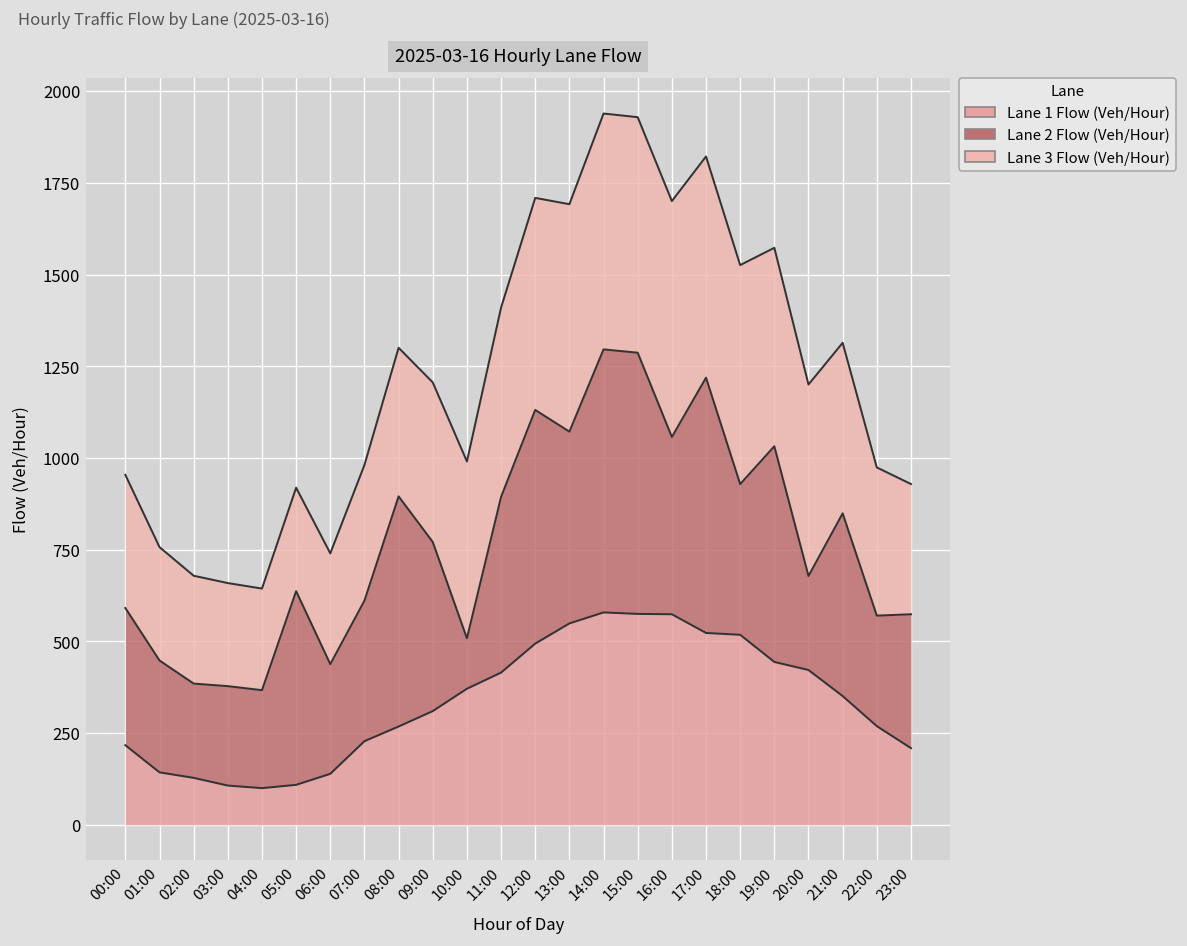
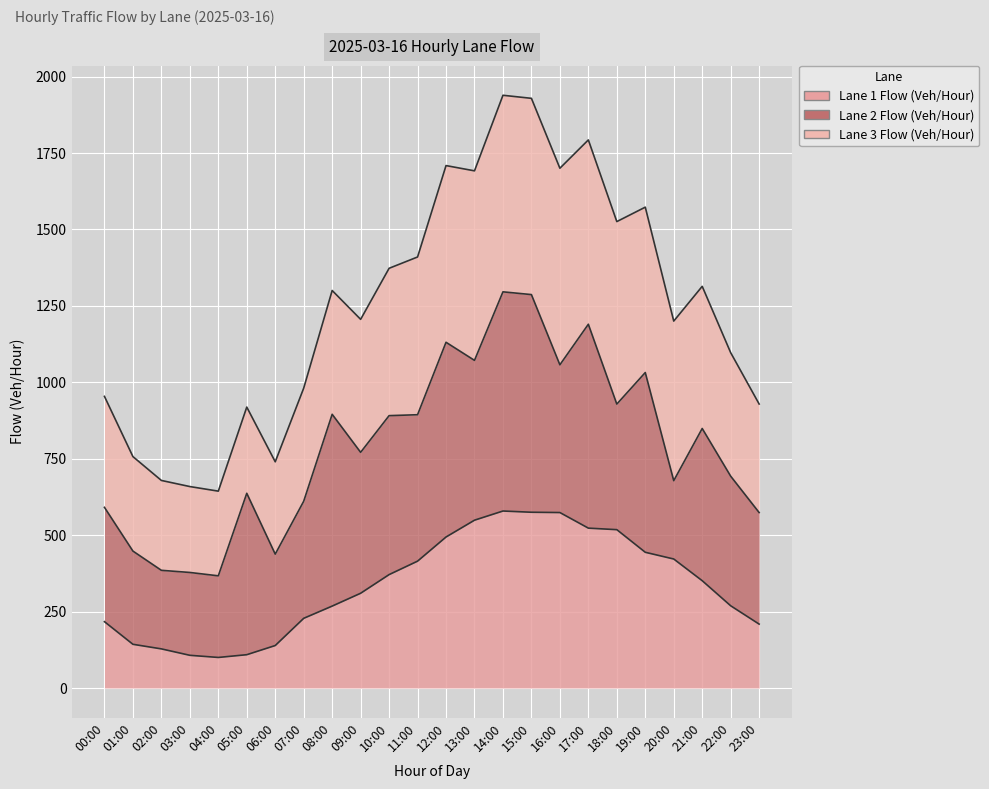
  {
    "Lane 2 Flow (Veh/Hour)": {
      "00:00": 370,
      "01:00": 310,
      "02:00": 260,
      "03:00": 270,
      "04:00": 270,
      "05:00": 530,
      "06:00": 300,
      "07:00": 380,
      "08:00": 630,
      "09:00": 460,
-     "10:00": 140,
+     "10:00": 520,
      "11:00": 480,
      "12:00": 640,
      "13:00": 520,
      "14:00": 720,
      "15:00": 710,
      "16:00": 480,
-     "17:00": 700,
+     "17:00": 670,
      "18:00": 410,
      "19:00": 590,
      "20:00": 260,
      "21:00": 500,
-     "22:00": 300,
+     "22:00": 420,
      "23:00": 370
    }
  }
